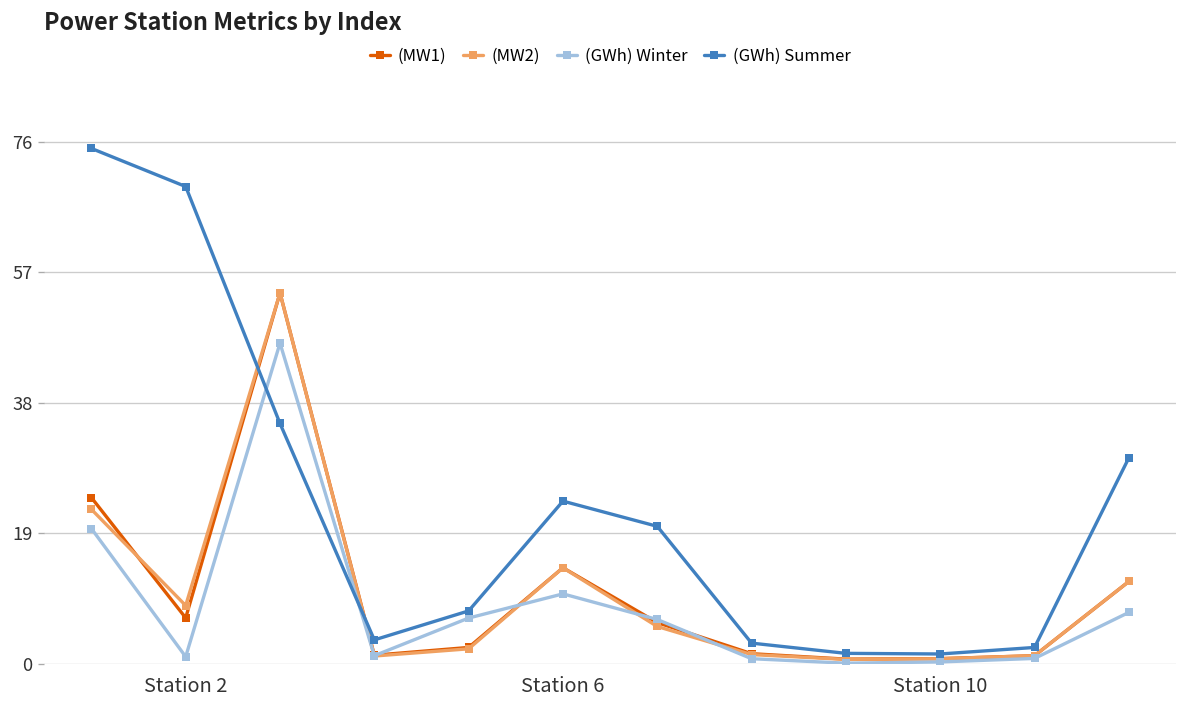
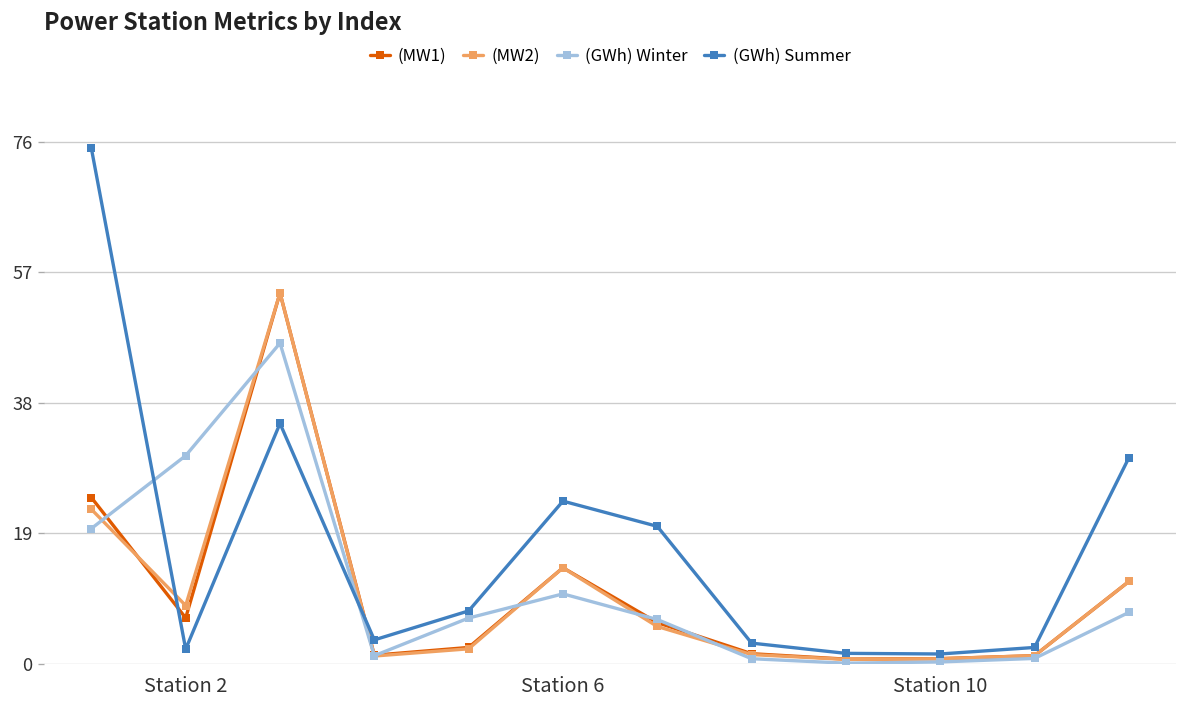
  {
    "(MW1)": {
      "Station 2": 7
    },
    "(MW2)": {
      "Station 2": 9
    },
    "(GWh) Winter": {
-     "Station 2": 1,
+     "Station 2": 30,
      "Station 6": 10,
      "Station 10": 0
    },
    "(GWh) Summer": {
-     "Station 2": 69,
+     "Station 2": 2,
      "Station 6": 24,
      "Station 10": 1
    }
  }
